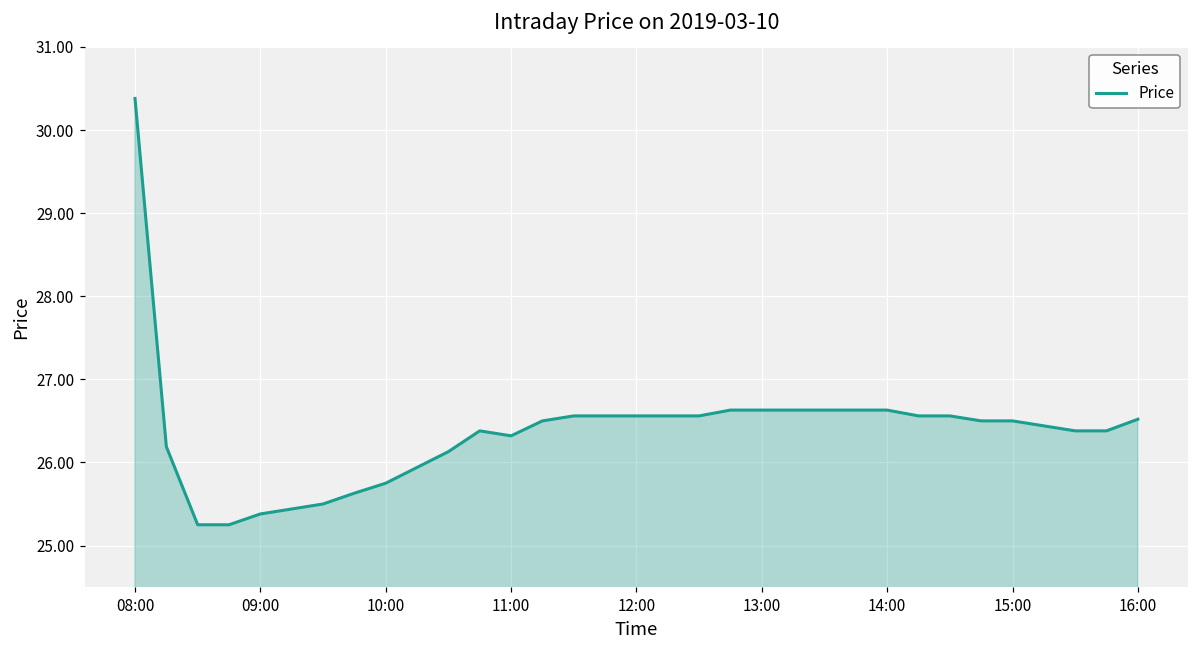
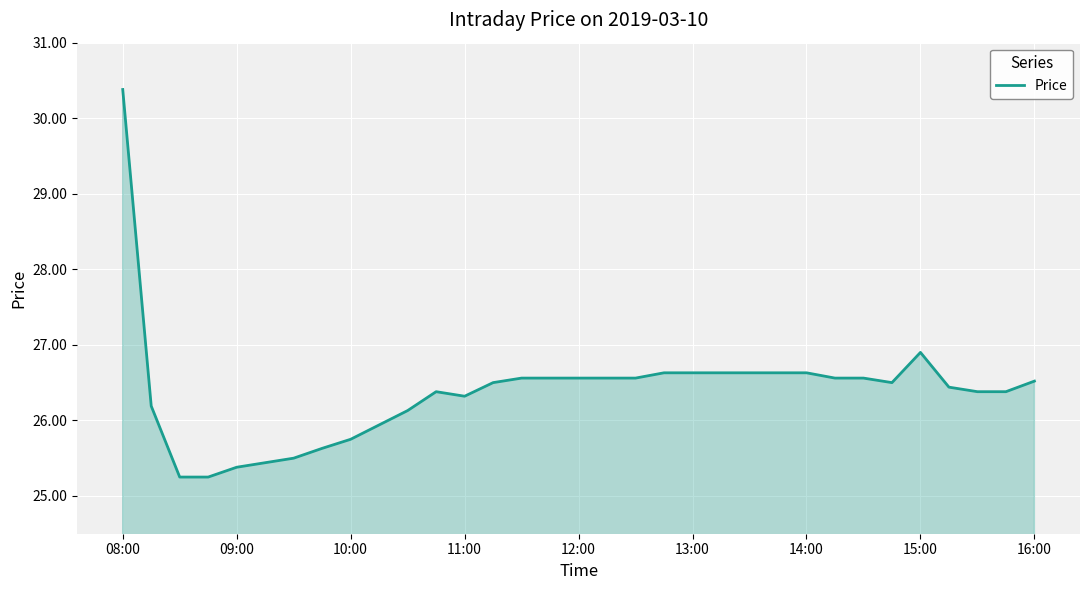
  {
    "08:00": 30.4,
    "09:00": 25.4,
    "10:00": 25.8,
    "11:00": 26.3,
    "12:00": 26.6,
    "13:00": 26.6,
    "14:00": 26.6,
-   "15:00": 26.5,
+   "15:00": 26.9,
    "16:00": 26.5
  }
